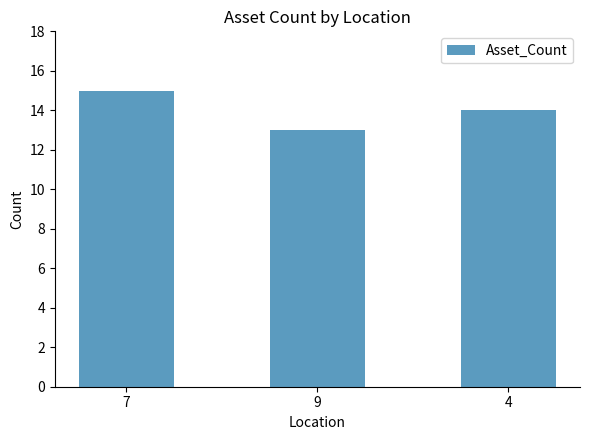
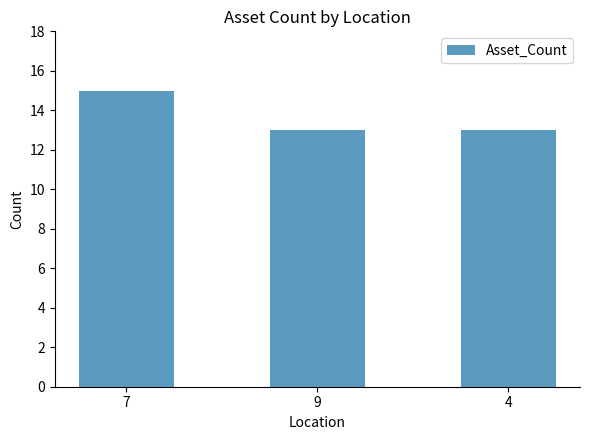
  {
    "7": 15,
    "9": 13,
-   "4": 14
+   "4": 13
  }
